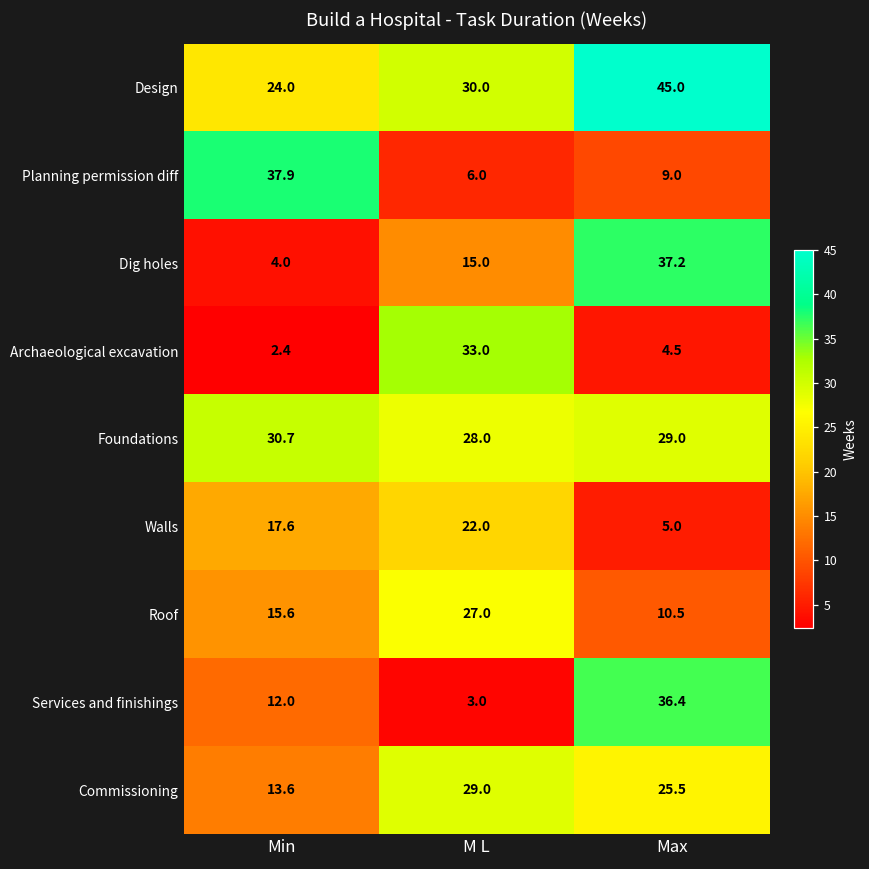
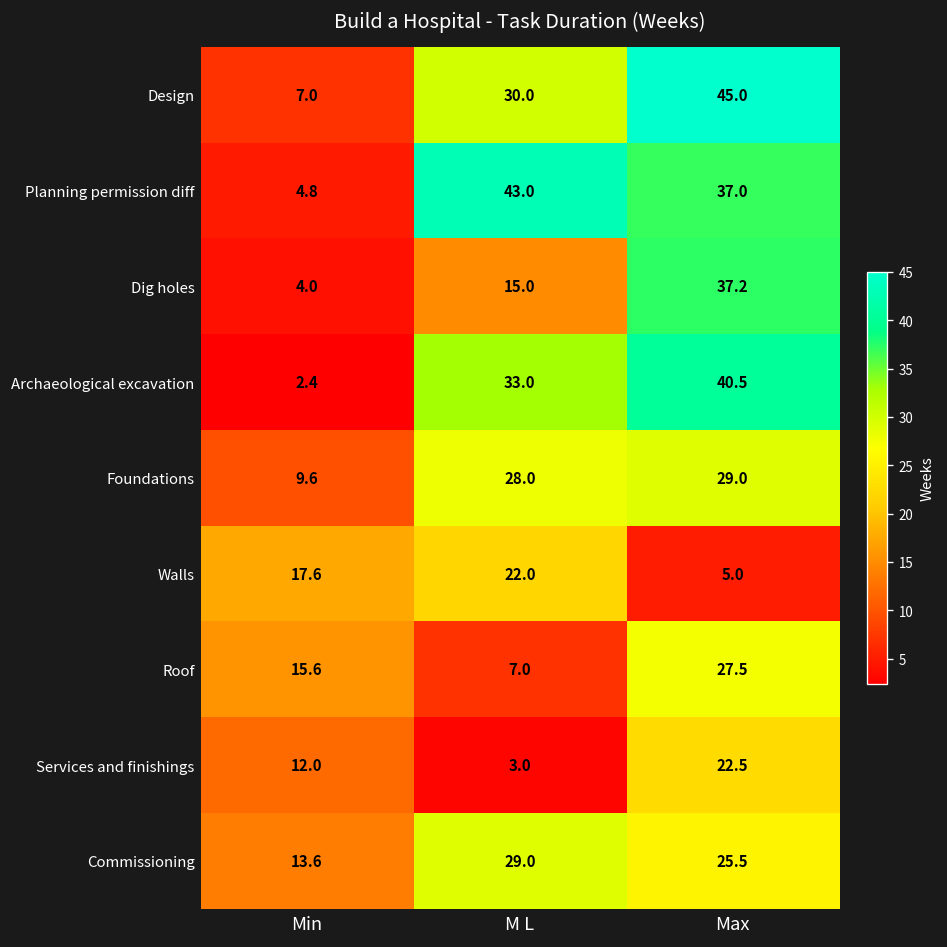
  {
    "Design": {
-     "Min": 24.0,
+     "Min": 7.0,
      "M L": 30.0,
      "Max": 45.0
    },
    "Planning permission diff": {
-     "Min": 37.9,
-     "M L": 6.0,
-     "Max": 9.0
+     "Min": 4.8,
+     "M L": 43.0,
+     "Max": 37.0
    },
    "Dig holes": {
      "Min": 4.0,
      "M L": 15.0,
      "Max": 37.2
    },
    "Archaeological excavation": {
      "Min": 2.4,
      "M L": 33.0,
-     "Max": 4.5
+     "Max": 40.5
    },
    "Foundations": {
-     "Min": 30.7,
+     "Min": 9.6,
      "M L": 28.0,
      "Max": 29.0
    },
    "Walls": {
      "Min": 17.6,
      "M L": 22.0,
      "Max": 5.0
    },
    "Roof": {
      "Min": 15.6,
-     "M L": 27.0,
-     "Max": 10.5
+     "M L": 7.0,
+     "Max": 27.5
    },
    "Services and finishings": {
      "Min": 12.0,
      "M L": 3.0,
-     "Max": 36.4
+     "Max": 22.5
    },
    "Commissioning": {
      "Min": 13.6,
      "M L": 29.0,
      "Max": 25.5
    }
  }
